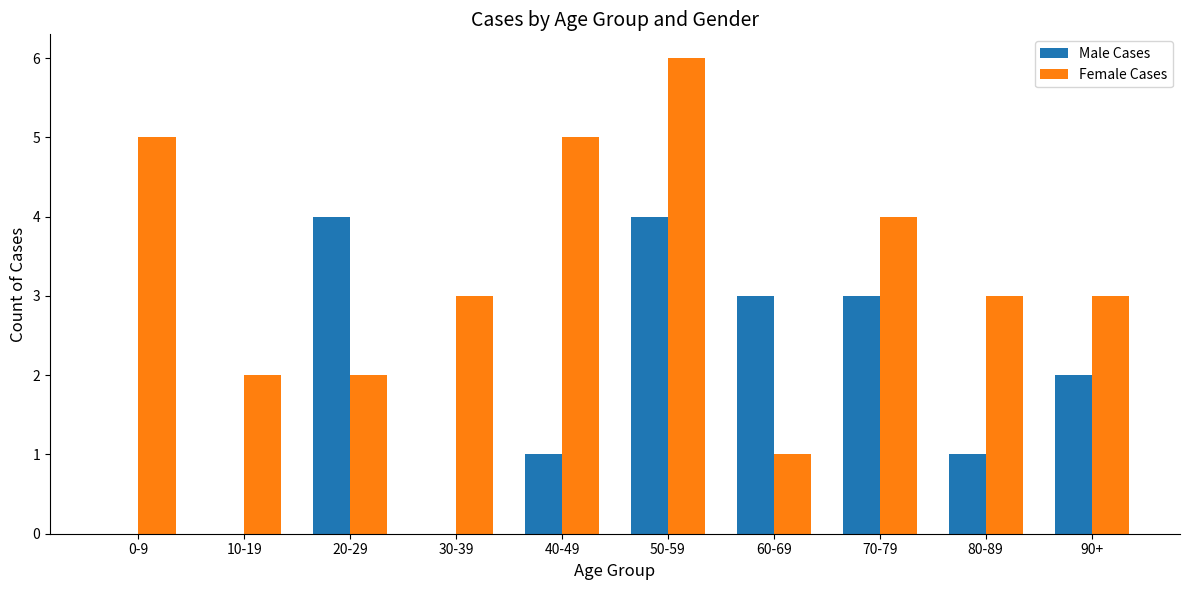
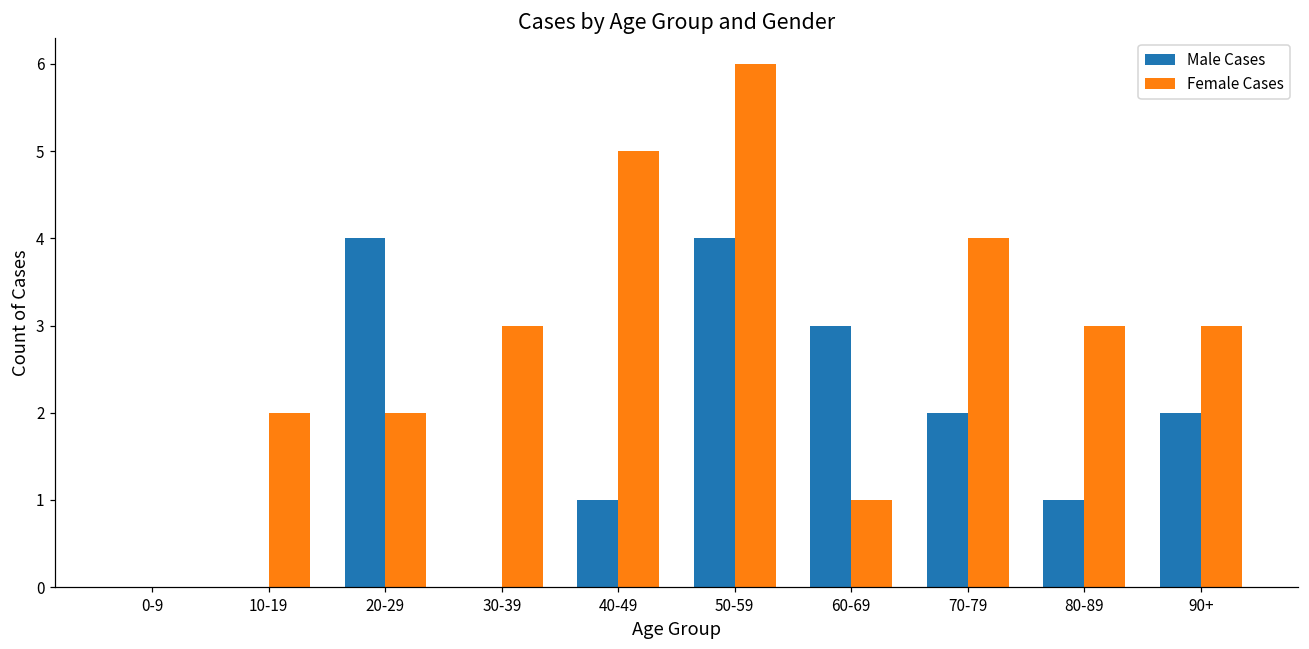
  {
    "Male Cases": {
      "0-9": 0,
      "10-19": 0,
      "20-29": 4,
      "30-39": 0,
      "40-49": 1,
      "50-59": 4,
      "60-69": 3,
-     "70-79": 3,
+     "70-79": 2,
      "80-89": 1,
      "90+": 2
    },
    "Female Cases": {
-     "0-9": 5,
+     "0-9": 0,
      "10-19": 2,
      "20-29": 2,
      "30-39": 3,
      "40-49": 5,
      "50-59": 6,
      "60-69": 1,
      "70-79": 4,
      "80-89": 3,
      "90+": 3
    }
  }
